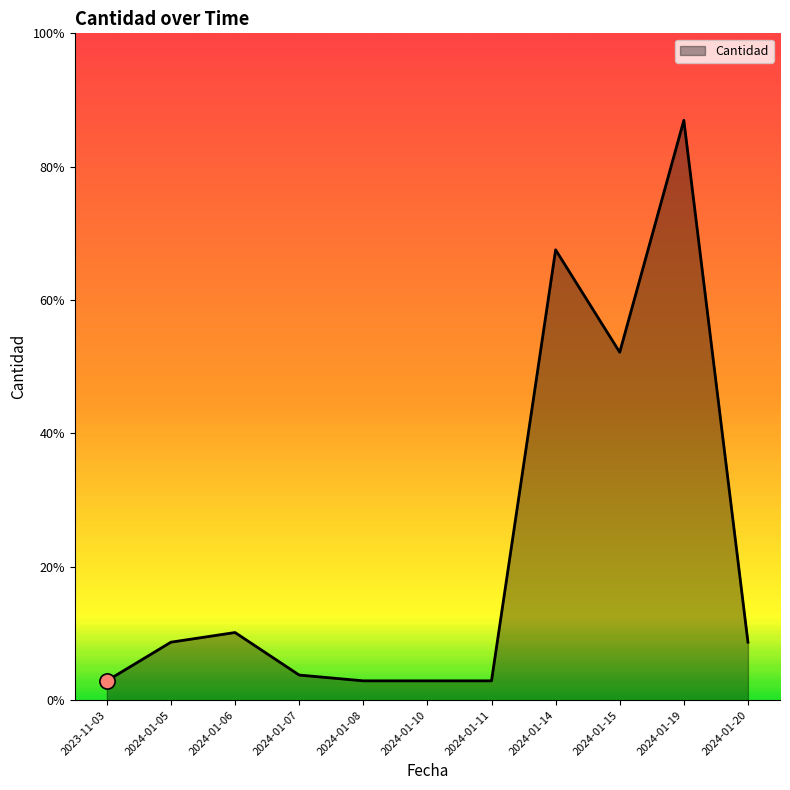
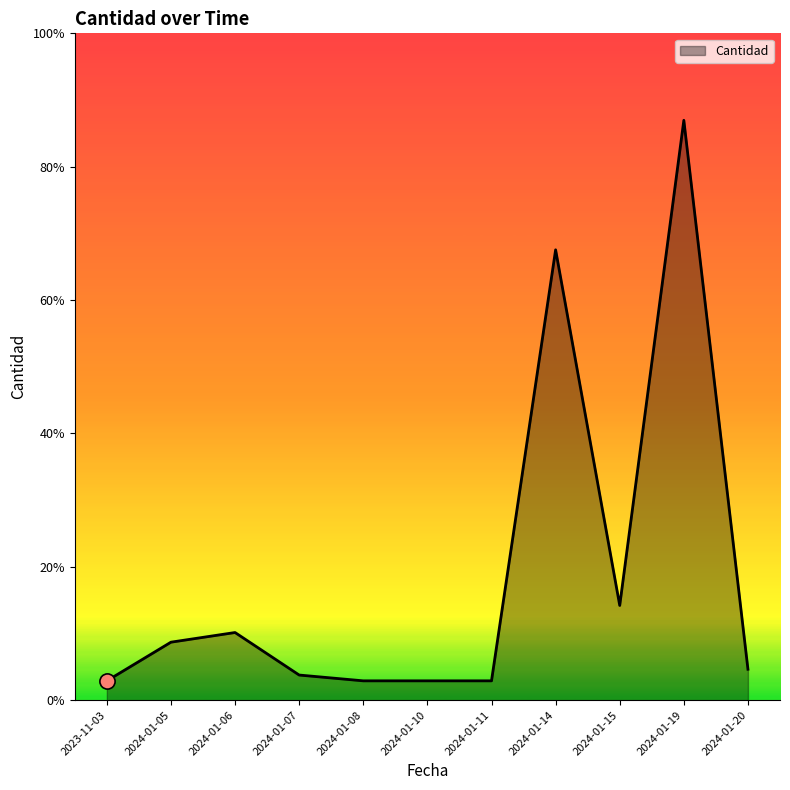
  {
    "Cantidad": {
      "2024-01-05": "9%",
      "2024-01-06": "10%",
      "2024-01-07": "4%",
      "2024-01-08": "3%",
      "2024-01-10": "3%",
      "2024-01-11": "3%",
      "2024-01-14": "68%",
-     "2024-01-15": "52%",
+     "2024-01-15": "14%",
      "2024-01-19": "87%",
-     "2024-01-20": "9%"
+     "2024-01-20": "5%"
    }
  }
